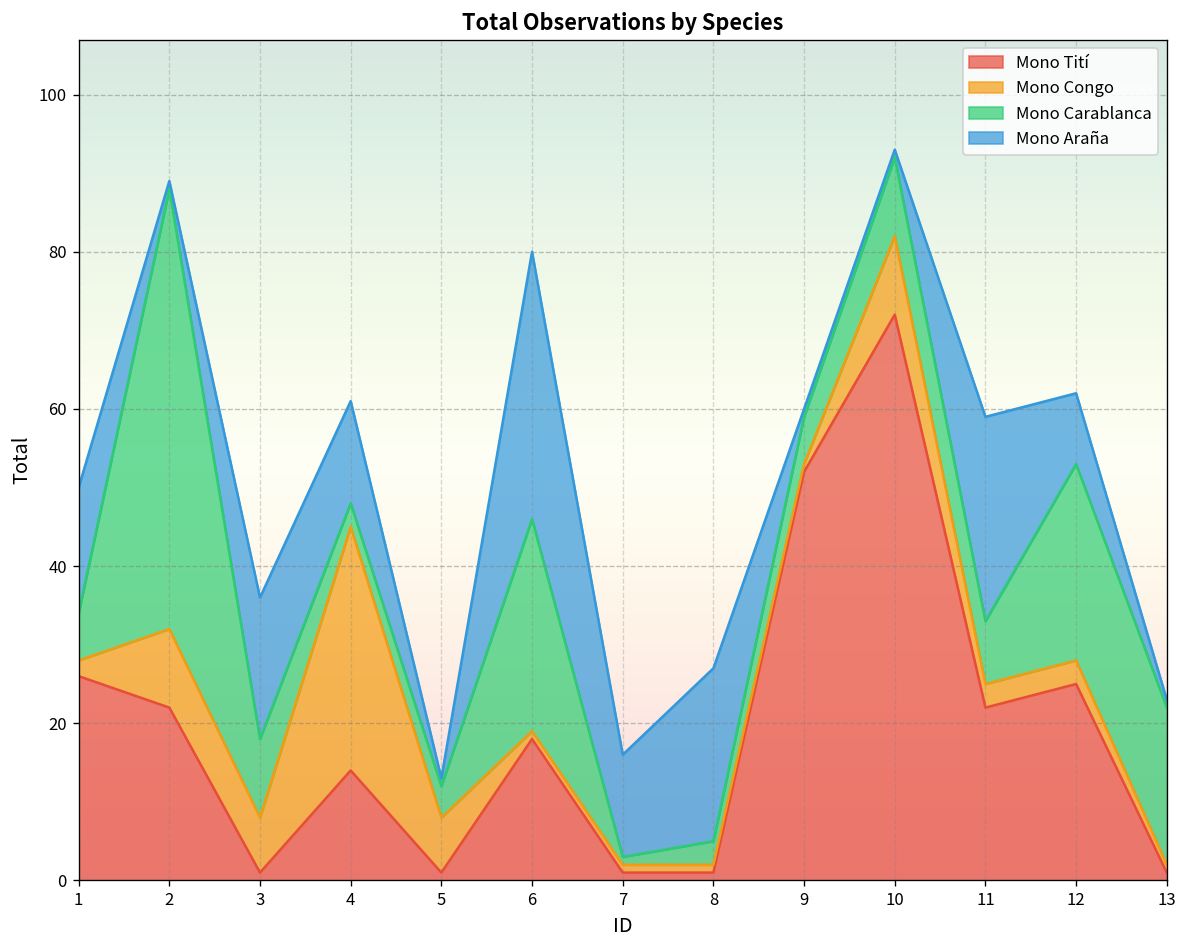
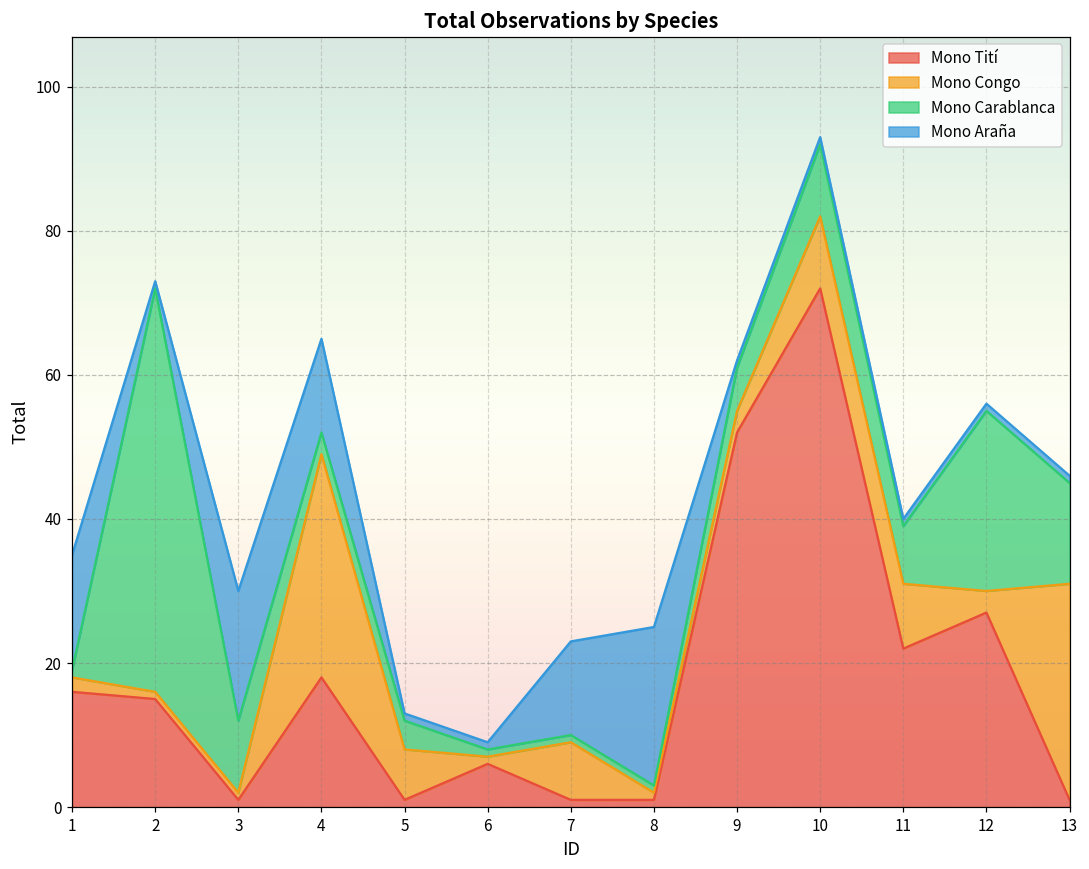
  {
    "Mono Tití": {
-     "1": 26,
-     "2": 22,
+     "1": 16,
+     "2": 15,
      "3": 1,
-     "4": 14,
+     "4": 18,
      "5": 1,
-     "6": 18,
+     "6": 6,
      "7": 1,
      "8": 1,
      "9": 52,
      "10": 72,
      "11": 22,
-     "12": 25,
+     "12": 27,
      "13": 1
    },
    "Mono Congo": {
      "1": 2,
-     "2": 10,
-     "3": 7,
+     "2": 1,
+     "3": 1,
      "4": 31,
      "5": 7,
      "6": 1,
-     "7": 1,
+     "7": 8,
      "8": 1,
-     "9": 1,
+     "9": 3,
      "10": 10,
-     "11": 3,
+     "11": 9,
      "12": 3,
-     "13": 1
+     "13": 30
    },
    "Mono Carablanca": {
-     "1": 6,
+     "1": 1,
      "2": 56,
      "3": 10,
      "4": 3,
      "5": 4,
-     "6": 27,
+     "6": 1,
      "7": 1,
-     "8": 3,
+     "8": 1,
      "9": 6,
      "10": 10,
      "11": 8,
      "12": 25,
-     "13": 20
+     "13": 14
    },
    "Mono Araña": {
      "1": 16,
      "2": 1,
      "3": 18,
      "4": 13,
      "5": 1,
-     "6": 34,
+     "6": 1,
      "7": 13,
      "8": 22,
      "9": 1,
      "10": 1,
-     "11": 26,
-     "12": 9,
+     "11": 1,
+     "12": 1,
      "13": 1
    }
  }
